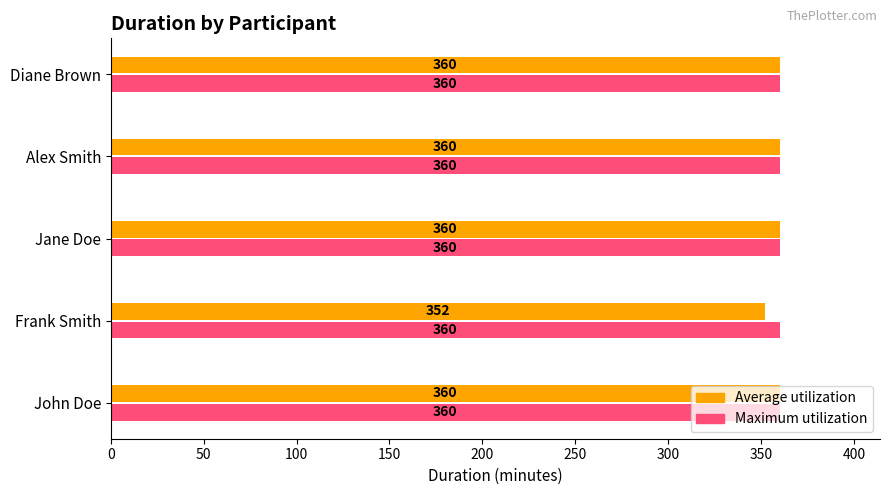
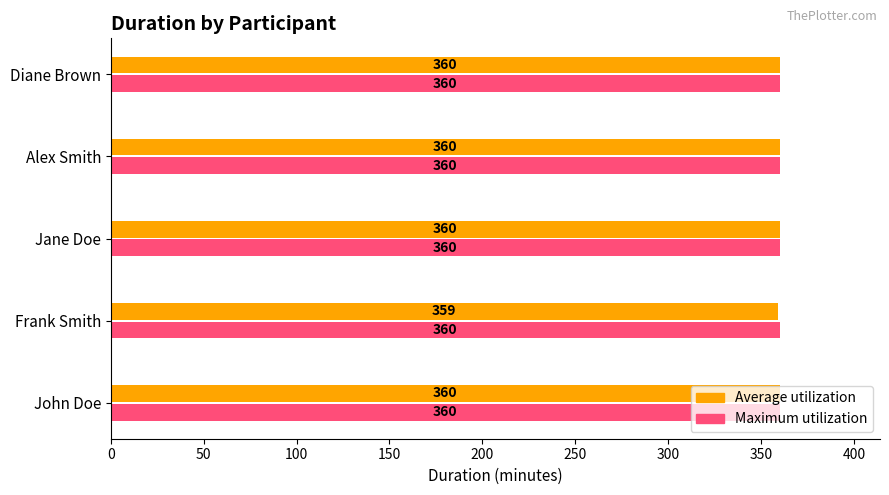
  {
    "Average utilization": {
      "Diane Brown": 360,
      "Alex Smith": 360,
      "Jane Doe": 360,
-     "Frank Smith": 352
+     "Frank Smith": 359
    },
    "Maximum utilization": {
      "Diane Brown": 360,
      "Alex Smith": 360,
      "Jane Doe": 360,
      "Frank Smith": 360
    }
  }
